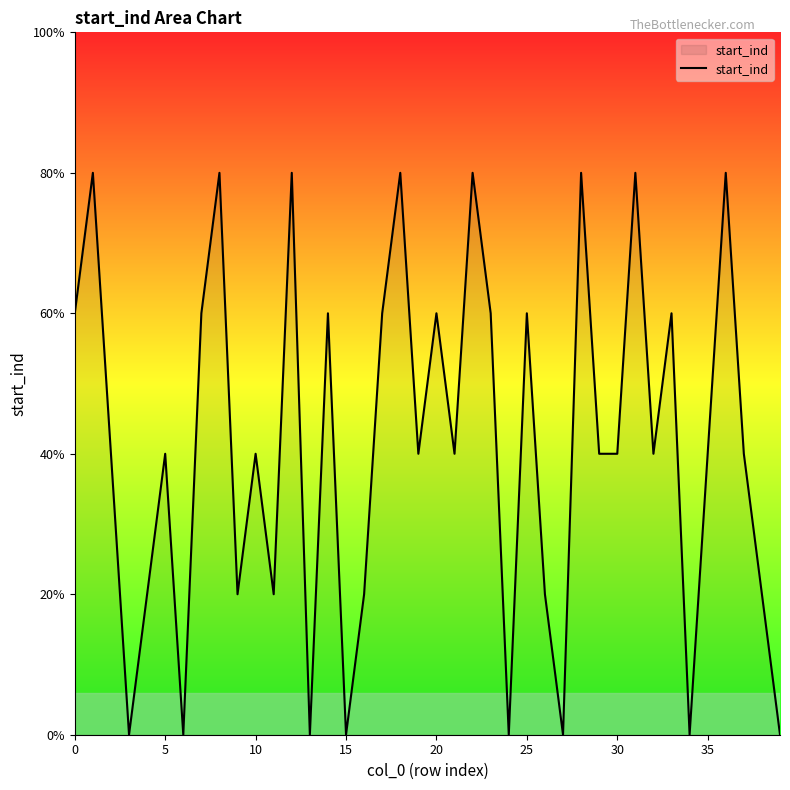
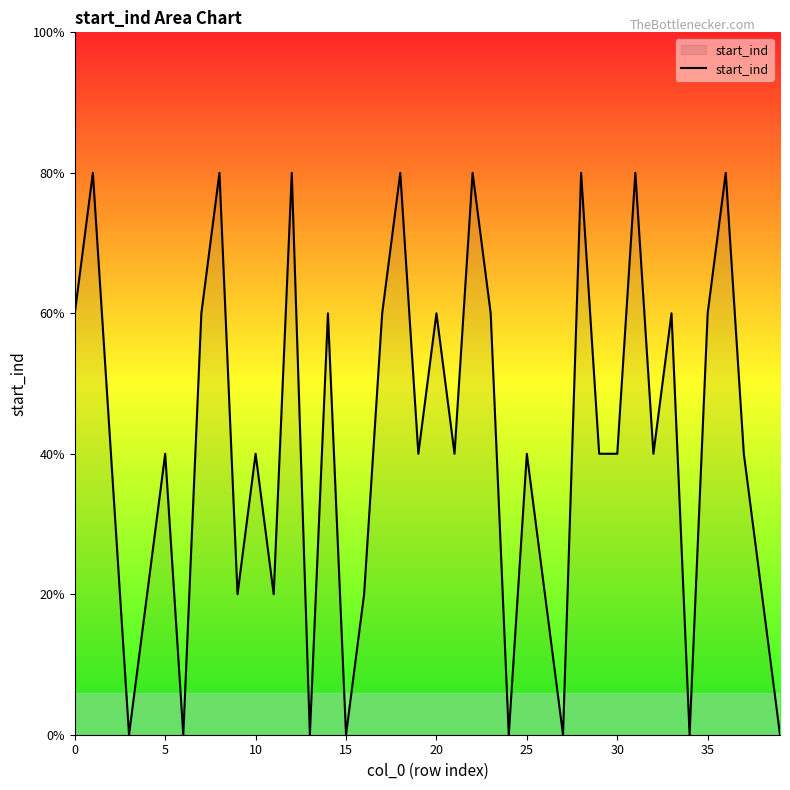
  {
    "0": "60%",
    "5": "40%",
    "10": "40%",
    "20": "60%",
-   "25": "60%",
+   "25": "40%",
    "30": "40%",
-   "35": "40%"
+   "35": "60%"
  }
